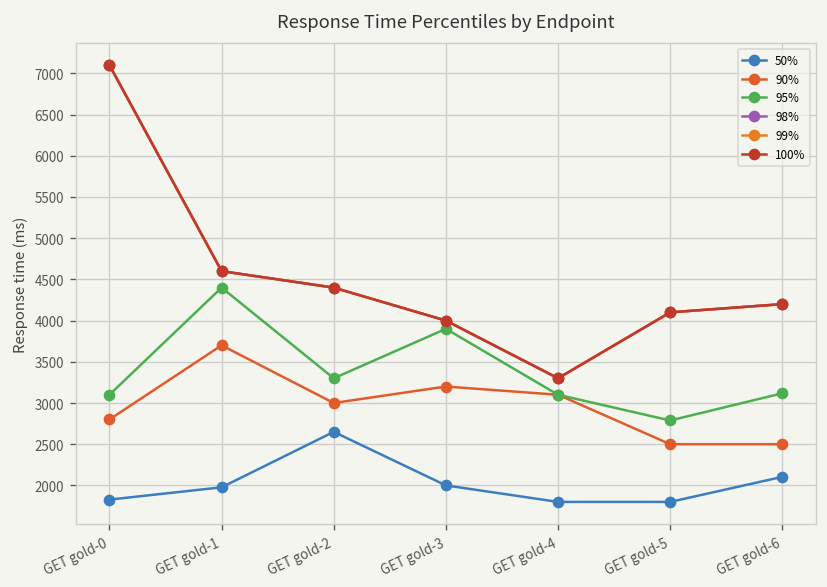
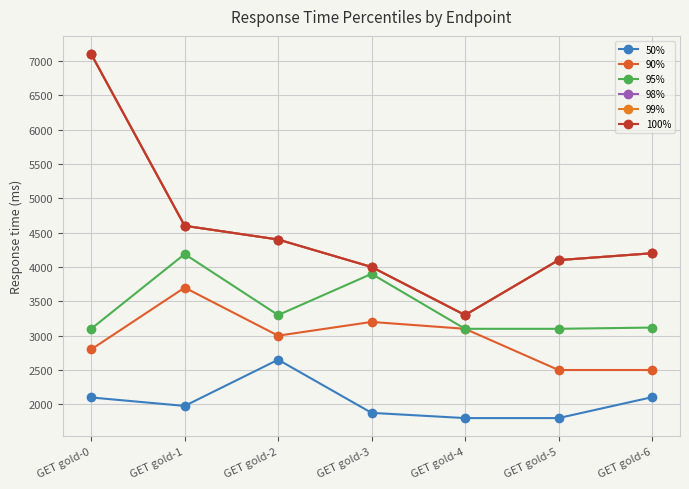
  {
    "50%": {
-     "GET gold-0": 1800,
+     "GET gold-0": 2100,
      "GET gold-1": 2000,
      "GET gold-2": 2700,
-     "GET gold-3": 2000,
+     "GET gold-3": 1900,
      "GET gold-4": 1800,
      "GET gold-5": 1800,
      "GET gold-6": 2100
    },
    "95%": {
      "GET gold-0": 3100,
-     "GET gold-1": 4400,
+     "GET gold-1": 4200,
      "GET gold-2": 3300,
      "GET gold-3": 3900,
-     "GET gold-5": 2800,
+     "GET gold-5": 3100,
      "GET gold-6": 3100
    }
  }
